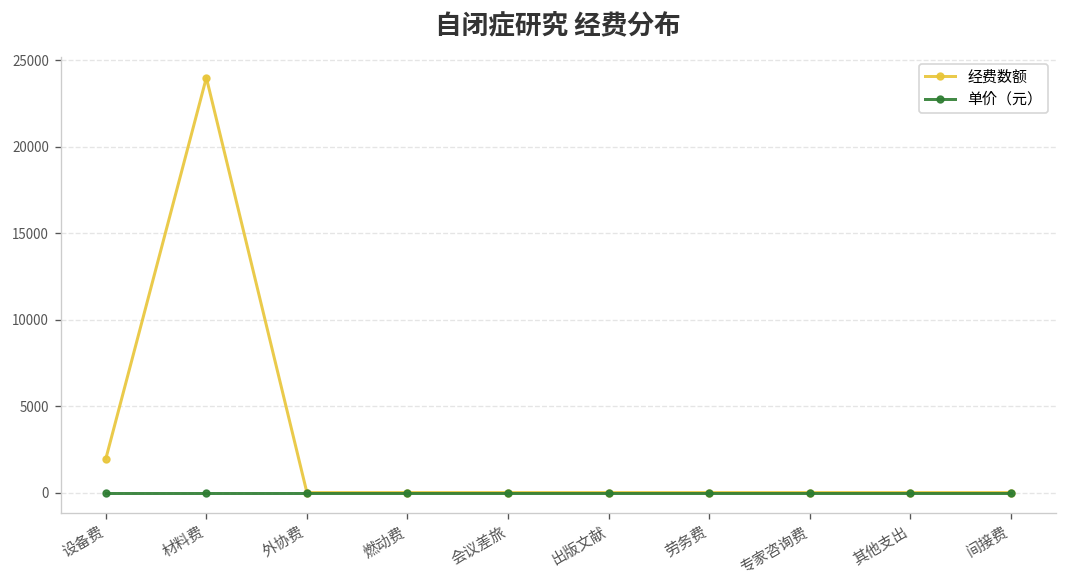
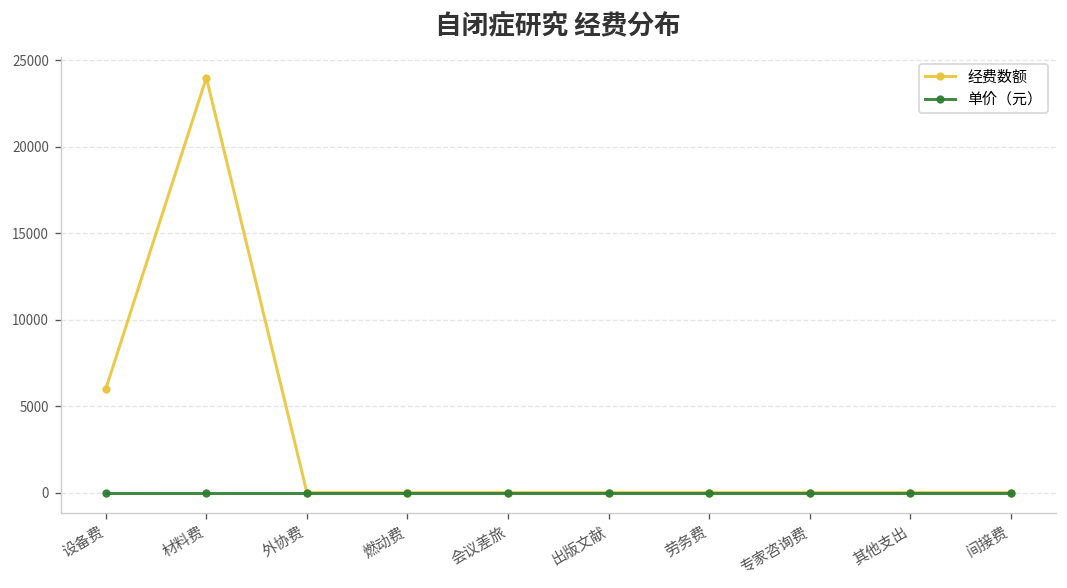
  {
    "经费数额": {
-     "设备费": 2000,
+     "设备费": 6000,
      "材料费": 24000
    },
    "单价（元）": {
      "设备费": 0,
      "材料费": 0
    }
  }
